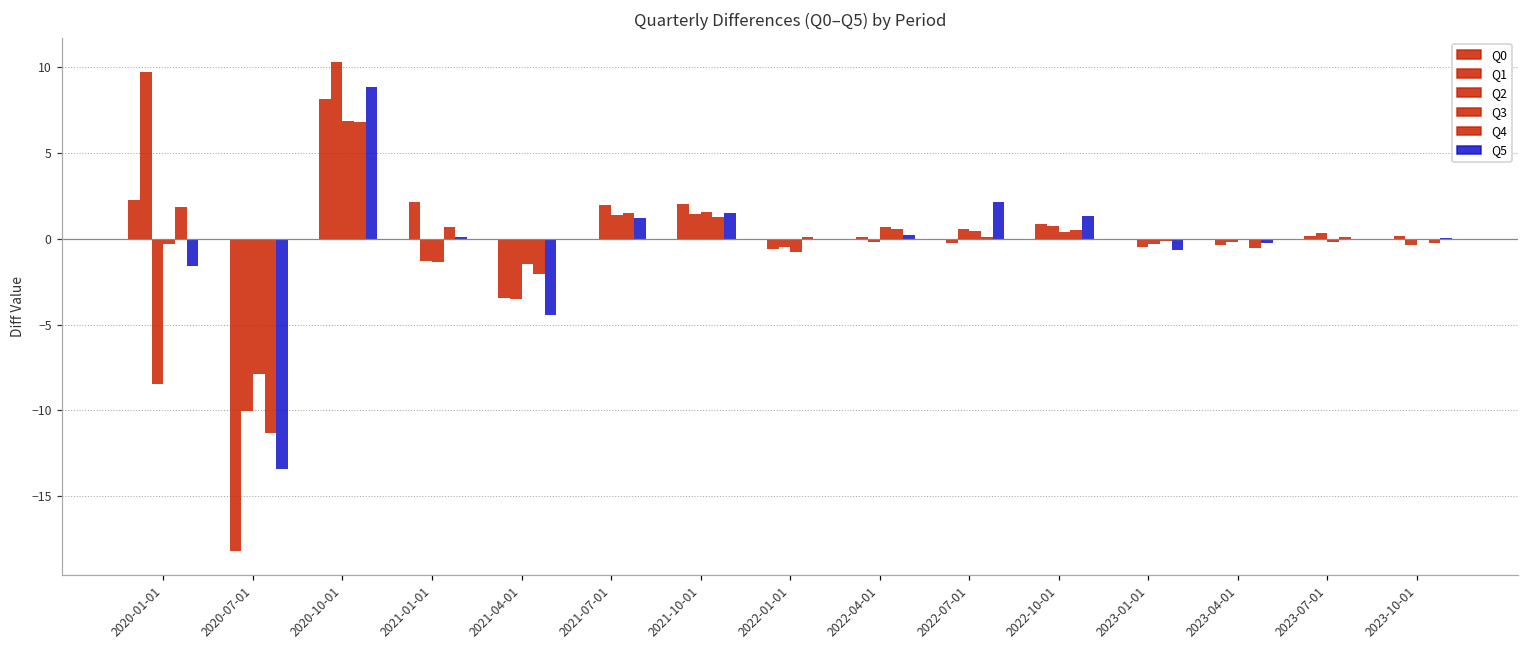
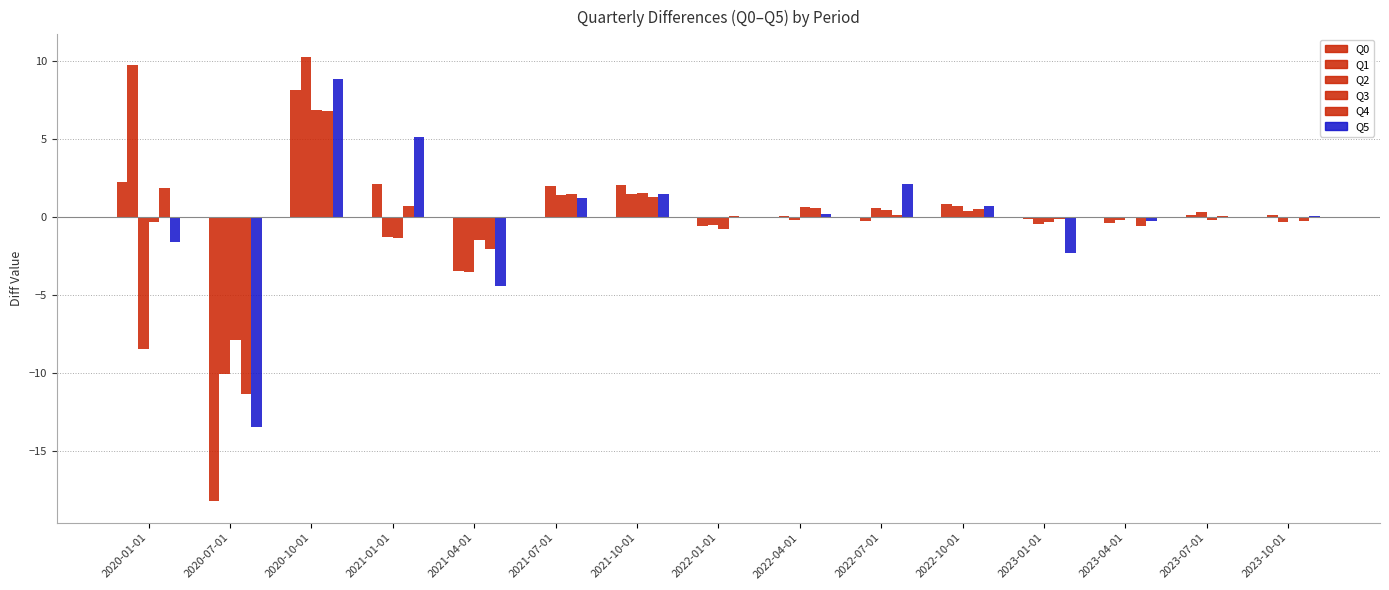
  {
    "Q5": {
      "2020-01-01": -1.6,
      "2020-07-01": -13.4,
      "2020-10-01": 8.8,
-     "2021-01-01": 0.1,
+     "2021-01-01": 5.1,
      "2021-04-01": -4.4,
      "2021-07-01": 1.2,
      "2021-10-01": 1.5,
      "2022-04-01": 0.2,
      "2022-07-01": 2.1,
-     "2022-10-01": 1.3,
-     "2023-01-01": -0.6,
+     "2022-10-01": 0.7,
+     "2023-01-01": -2.3,
      "2023-04-01": -0.3
    }
  }
